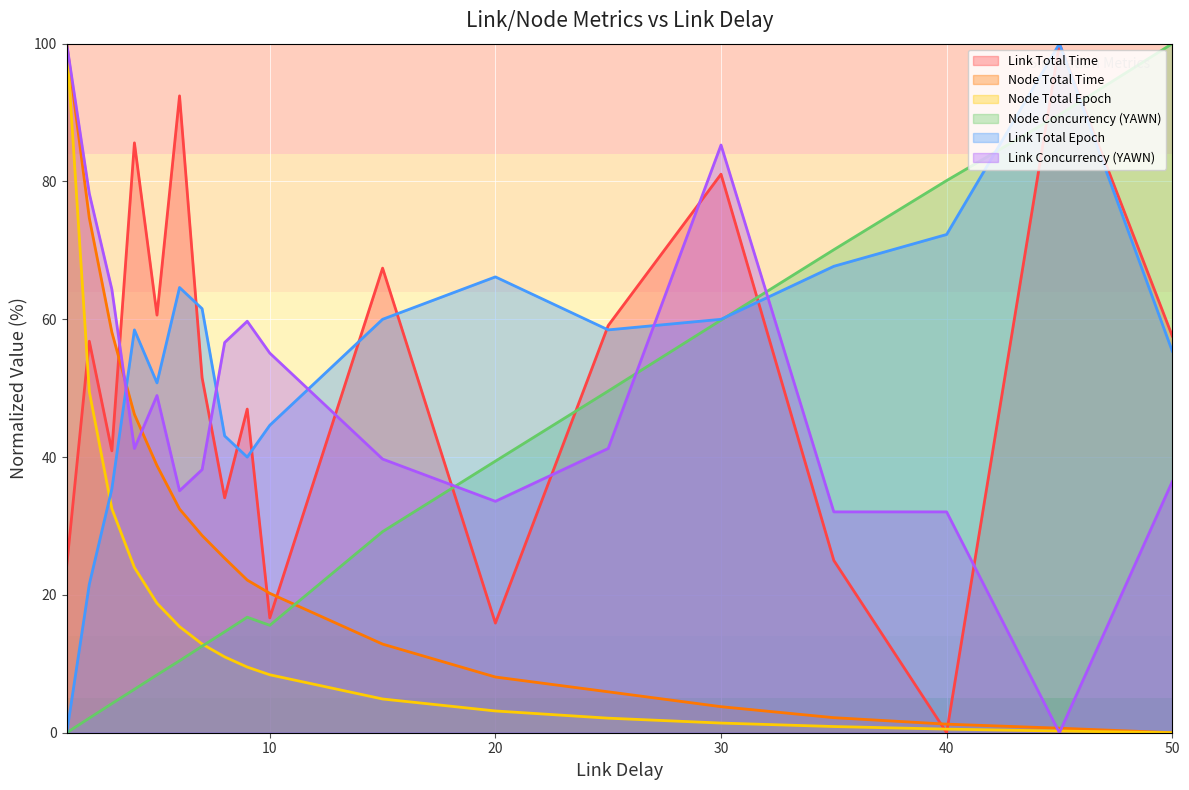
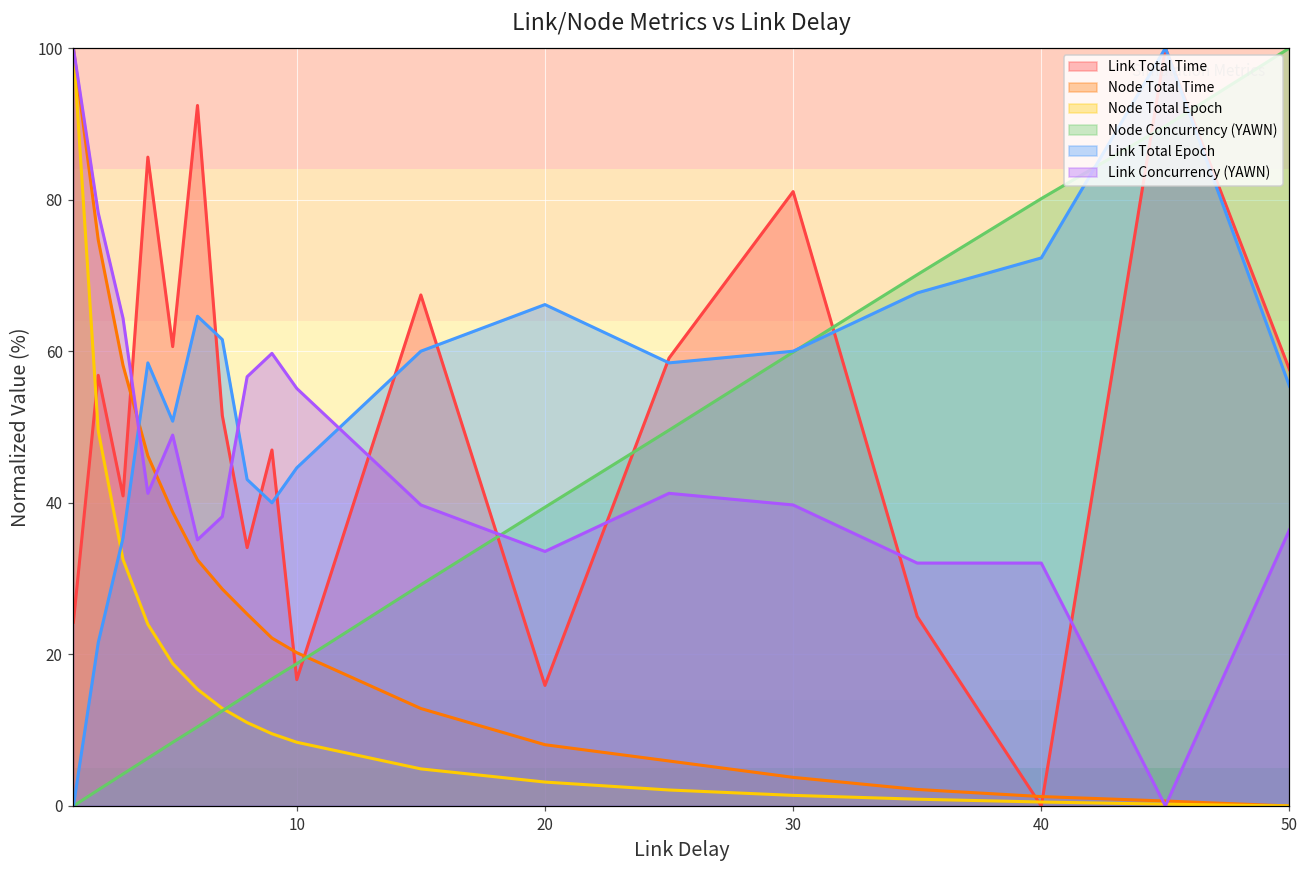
  {
    "Node Concurrency (YAWN)": {
-     "10": 16,
+     "10": 19,
      "20": 39,
      "40": 80,
      "50": 100
    },
    "Link Total Epoch": {
      "10": 45,
      "20": 66,
      "40": 72,
      "50": 55
    },
    "Link Concurrency (YAWN)": {
      "10": 55,
      "20": 34,
-     "30": 85,
+     "30": 40,
      "40": 32,
      "50": 36
    }
  }
